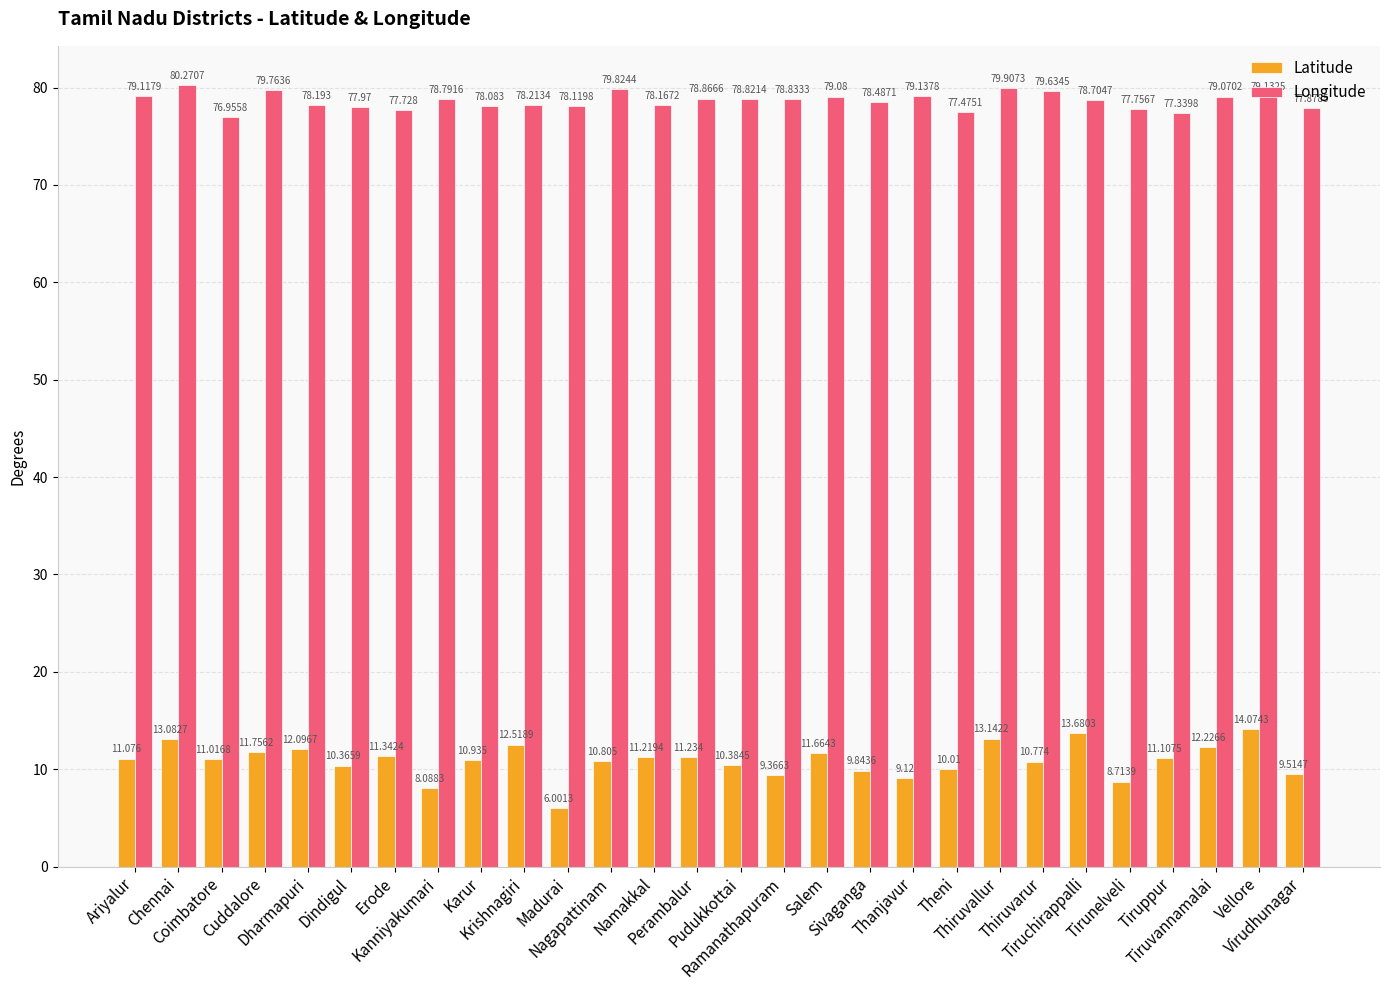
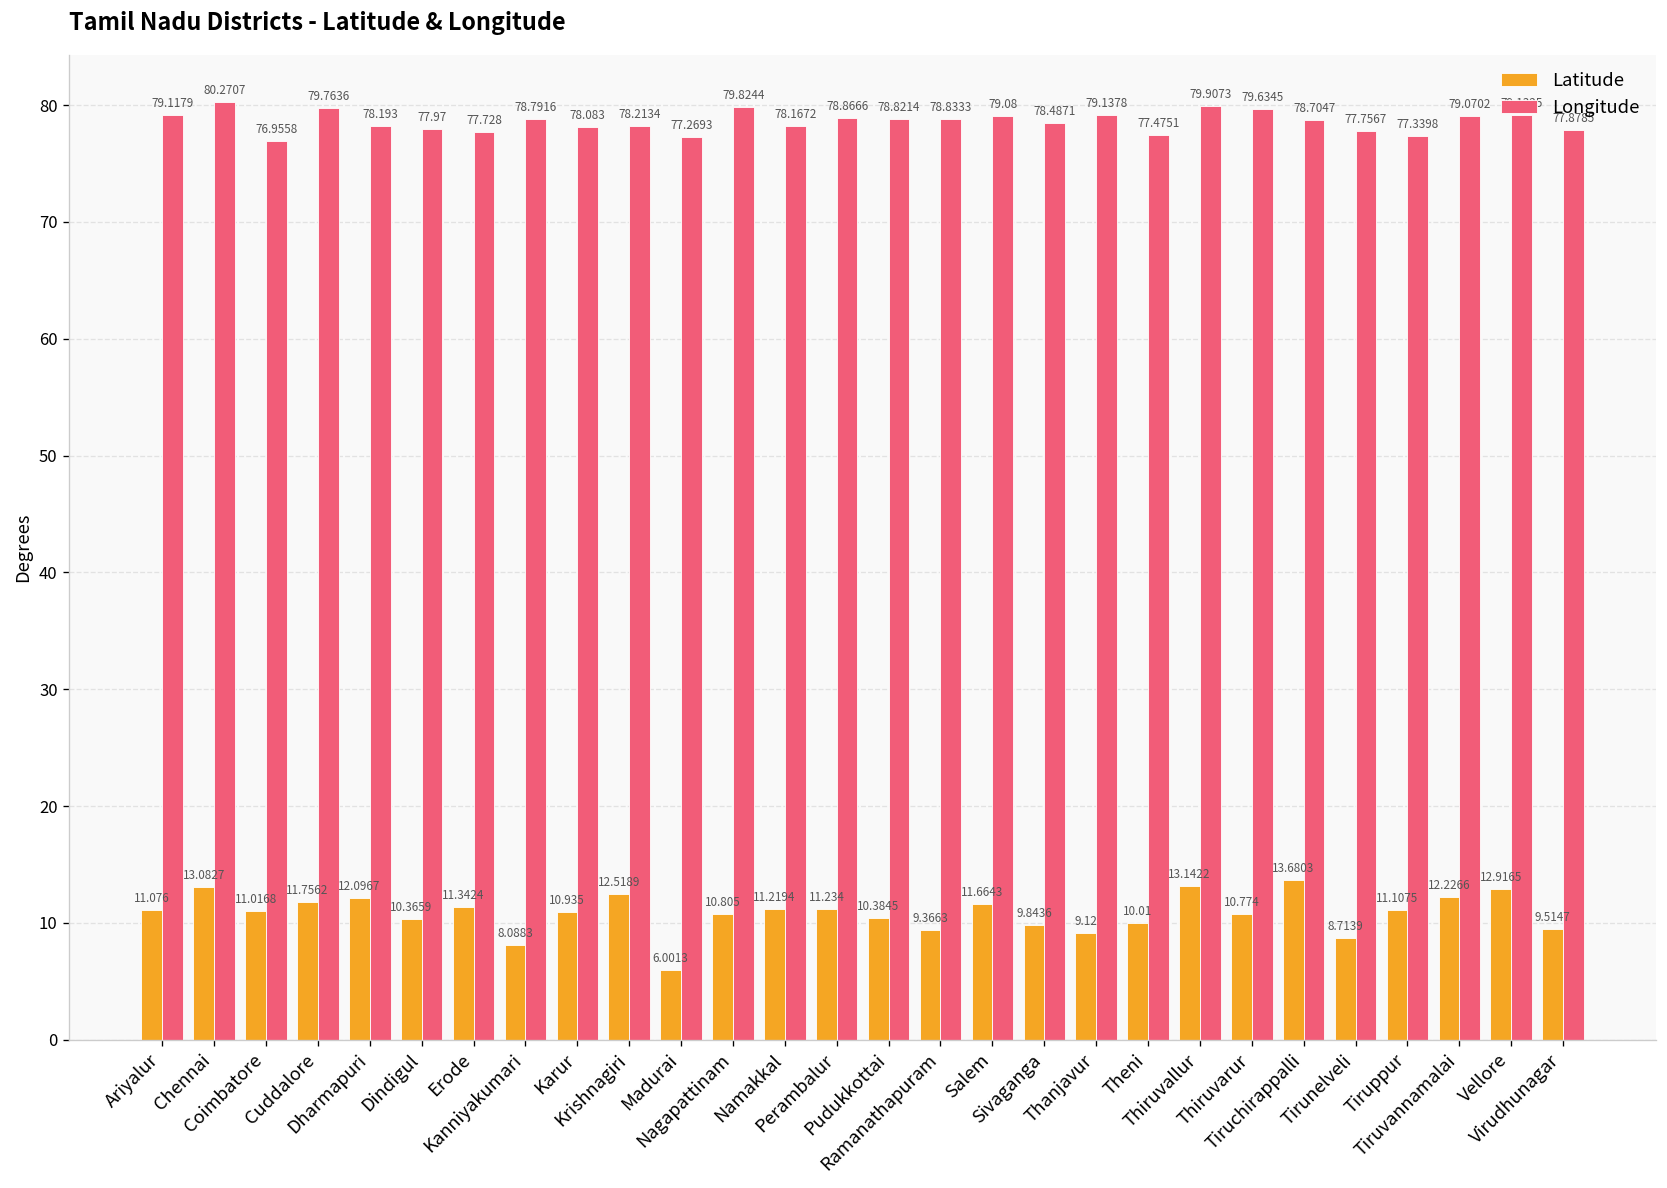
  {
    "Latitude": {
      "Ariyalur": 11.076,
      "Chennai": 13.0827,
      "Coimbatore": 11.0168,
      "Cuddalore": 11.7562,
      "Dharmapuri": 12.0967,
      "Dindigul": 10.3659,
      "Erode": 11.3424,
      "Kanniyakumari": 8.0883,
      "Karur": 10.935,
      "Krishnagiri": 12.5189,
      "Madurai": 6.0013,
      "Nagapattinam": 10.805,
      "Namakkal": 11.2194,
      "Perambalur": 11.234,
      "Pudukkottai": 10.3845,
      "Ramanathapuram": 9.3663,
      "Salem": 11.6643,
      "Sivaganga": 9.8436,
      "Thanjavur": 9.12,
      "Theni": 10.01,
      "Thiruvallur": 13.1422,
      "Thiruvarur": 10.774,
      "Tiruchirappalli": 13.6803,
      "Tirunelveli": 8.7139,
      "Tiruppur": 11.1075,
      "Tiruvannamalai": 12.2266,
-     "Vellore": 14.0743,
+     "Vellore": 12.9165,
      "Virudhunagar": 9.5147
    },
    "Longitude": {
      "Ariyalur": 79.1179,
      "Chennai": 80.2707,
      "Coimbatore": 76.9558,
      "Cuddalore": 79.7636,
      "Dharmapuri": 78.193,
      "Dindigul": 77.97,
      "Erode": 77.728,
      "Kanniyakumari": 78.7916,
      "Karur": 78.083,
      "Krishnagiri": 78.2134,
-     "Madurai": 78.1198,
+     "Madurai": 77.2693,
      "Nagapattinam": 79.8244,
      "Namakkal": 78.1672,
      "Perambalur": 78.8666,
      "Pudukkottai": 78.8214,
      "Ramanathapuram": 78.8333,
      "Salem": 79.08,
      "Sivaganga": 78.4871,
      "Thanjavur": 79.1378,
      "Theni": 77.4751,
      "Thiruvallur": 79.9073,
      "Thiruvarur": 79.6345,
      "Tiruchirappalli": 78.7047,
      "Tirunelveli": 77.7567,
      "Tiruppur": 77.3398,
      "Tiruvannamalai": 79.0702,
      "Vellore": 79.1325,
      "Virudhunagar": 77.8785
    }
  }
